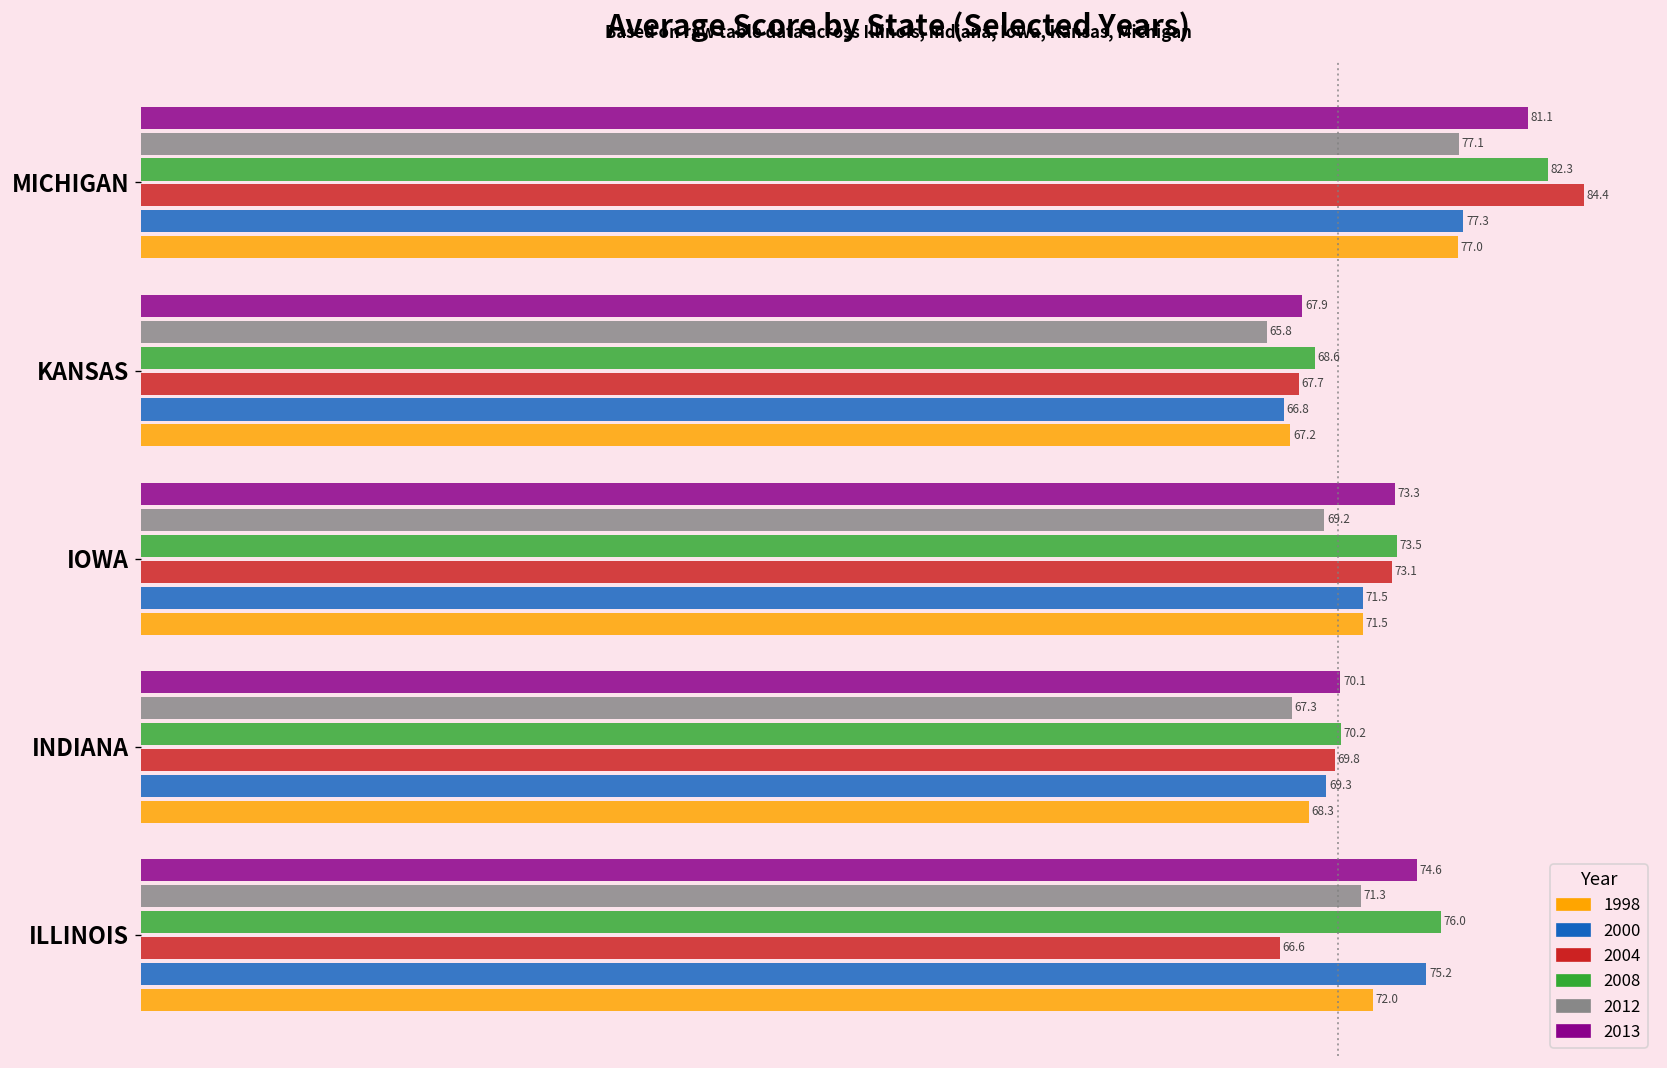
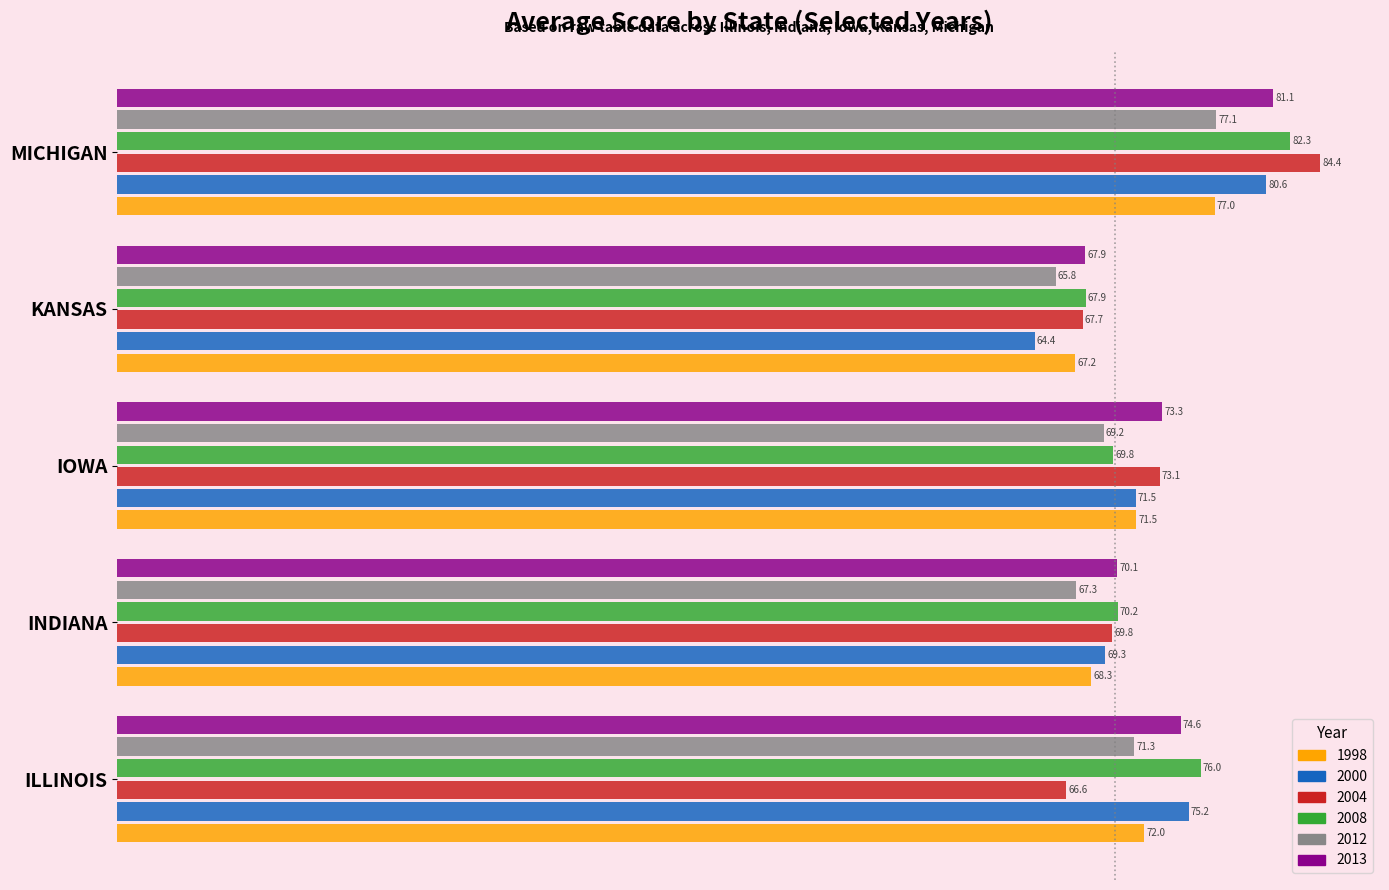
  {
    "1998": {
      "MICHIGAN": 77.0,
      "KANSAS": 67.2,
      "IOWA": 71.5,
      "INDIANA": 68.3,
      "ILLINOIS": 72.0
    },
    "2000": {
-     "MICHIGAN": 77.3,
-     "KANSAS": 66.8,
+     "MICHIGAN": 80.6,
+     "KANSAS": 64.4,
      "IOWA": 71.5,
      "INDIANA": 69.3,
      "ILLINOIS": 75.2
    },
    "2004": {
      "MICHIGAN": 84.4,
      "KANSAS": 67.7,
      "IOWA": 73.1,
      "INDIANA": 69.8,
      "ILLINOIS": 66.6
    },
    "2008": {
      "MICHIGAN": 82.3,
-     "KANSAS": 68.6,
-     "IOWA": 73.5,
+     "KANSAS": 67.9,
+     "IOWA": 69.8,
      "INDIANA": 70.2,
      "ILLINOIS": 76.0
    },
    "2012": {
      "MICHIGAN": 77.1,
      "KANSAS": 65.8,
      "IOWA": 69.2,
      "INDIANA": 67.3,
      "ILLINOIS": 71.3
    },
    "2013": {
      "MICHIGAN": 81.1,
      "KANSAS": 67.9,
      "IOWA": 73.3,
      "INDIANA": 70.1,
      "ILLINOIS": 74.6
    }
  }
